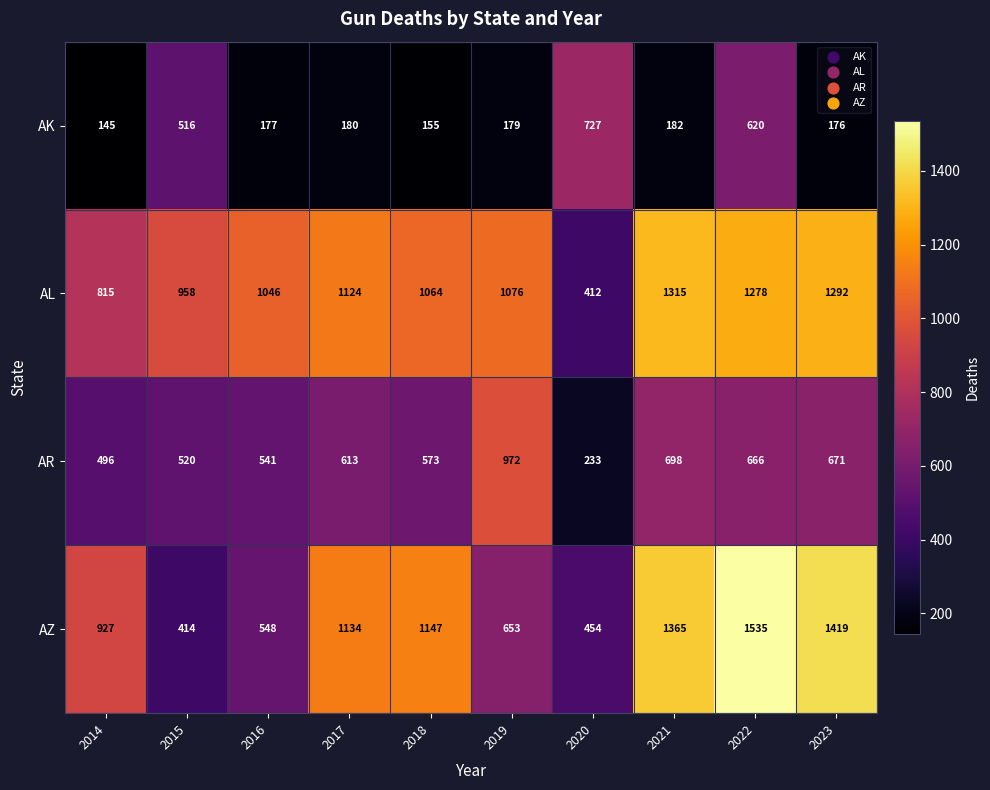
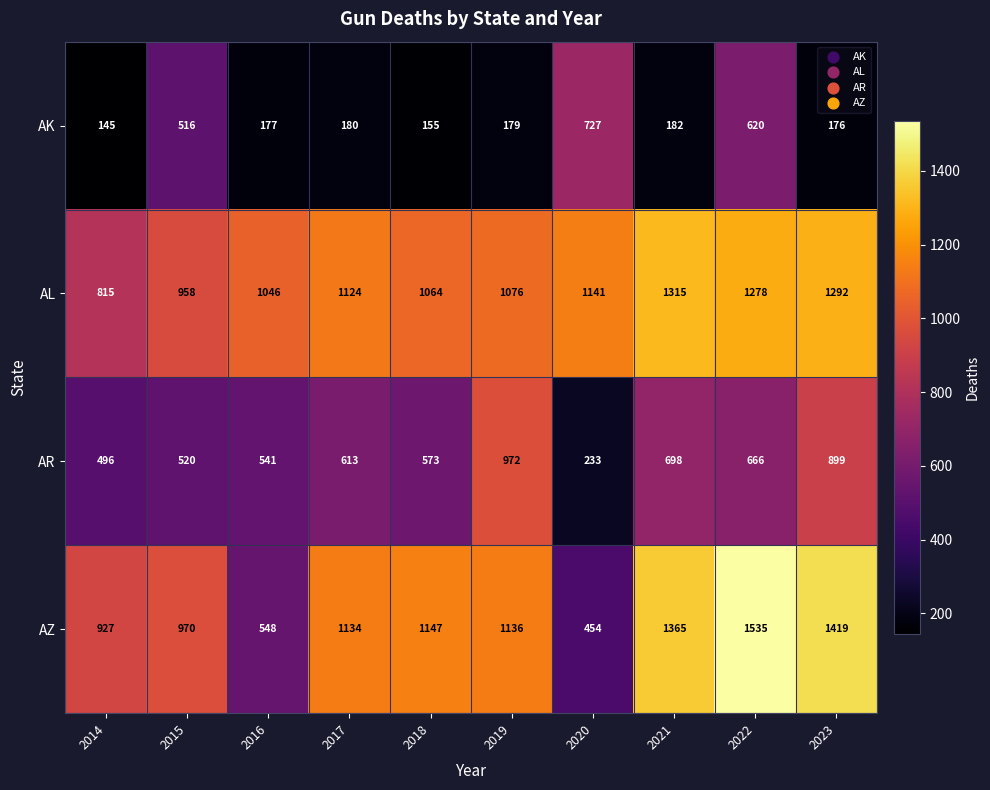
  {
    "AK": {
      "2014": 145,
      "2015": 516,
      "2016": 177,
      "2017": 180,
      "2018": 155,
      "2019": 179,
      "2020": 727,
      "2021": 182,
      "2022": 620,
      "2023": 176
    },
    "AL": {
      "2014": 815,
      "2015": 958,
      "2016": 1046,
      "2017": 1124,
      "2018": 1064,
      "2019": 1076,
-     "2020": 412,
+     "2020": 1141,
      "2021": 1315,
      "2022": 1278,
      "2023": 1292
    },
    "AR": {
      "2014": 496,
      "2015": 520,
      "2016": 541,
      "2017": 613,
      "2018": 573,
      "2019": 972,
      "2020": 233,
      "2021": 698,
      "2022": 666,
-     "2023": 671
+     "2023": 899
    },
    "AZ": {
      "2014": 927,
-     "2015": 414,
+     "2015": 970,
      "2016": 548,
      "2017": 1134,
      "2018": 1147,
-     "2019": 653,
+     "2019": 1136,
      "2020": 454,
      "2021": 1365,
      "2022": 1535,
      "2023": 1419
    }
  }
